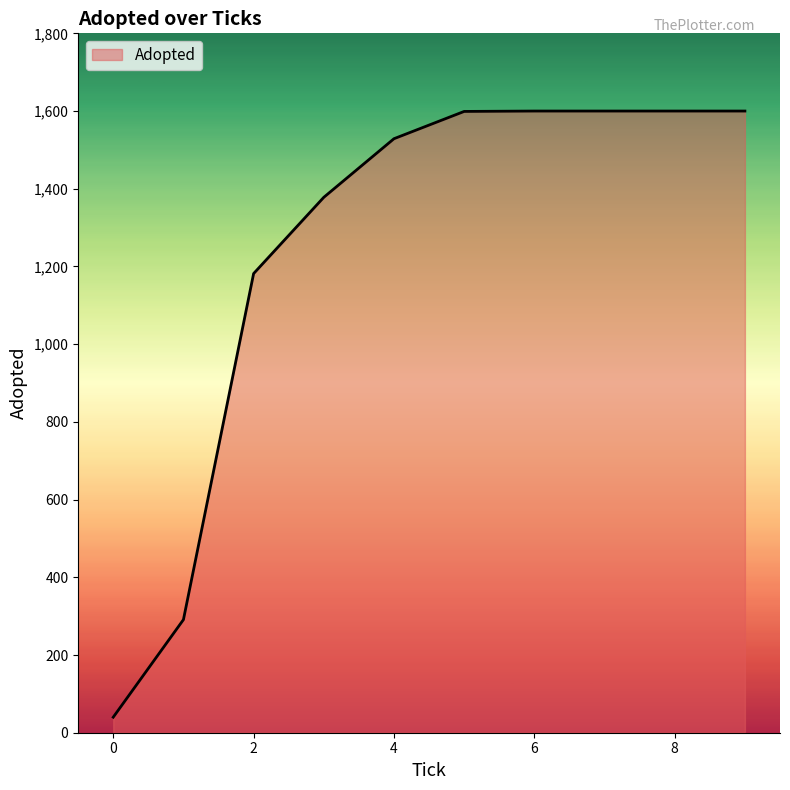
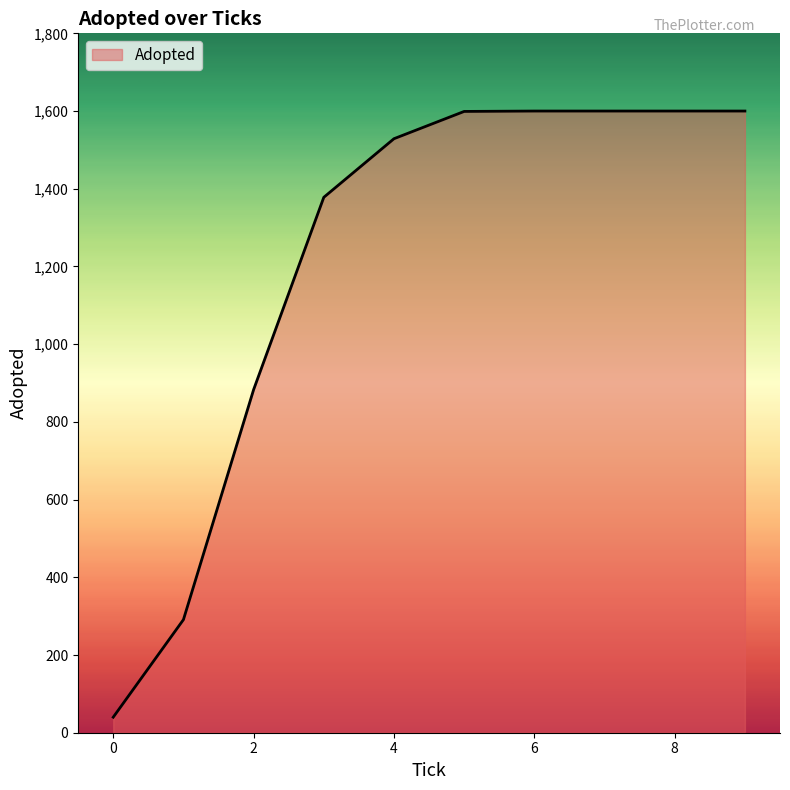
  {
    "0": "40",
-   "2": "1,180",
+   "2": "880",
    "4": "1,530",
    "6": "1,600",
    "8": "1,600"
  }
